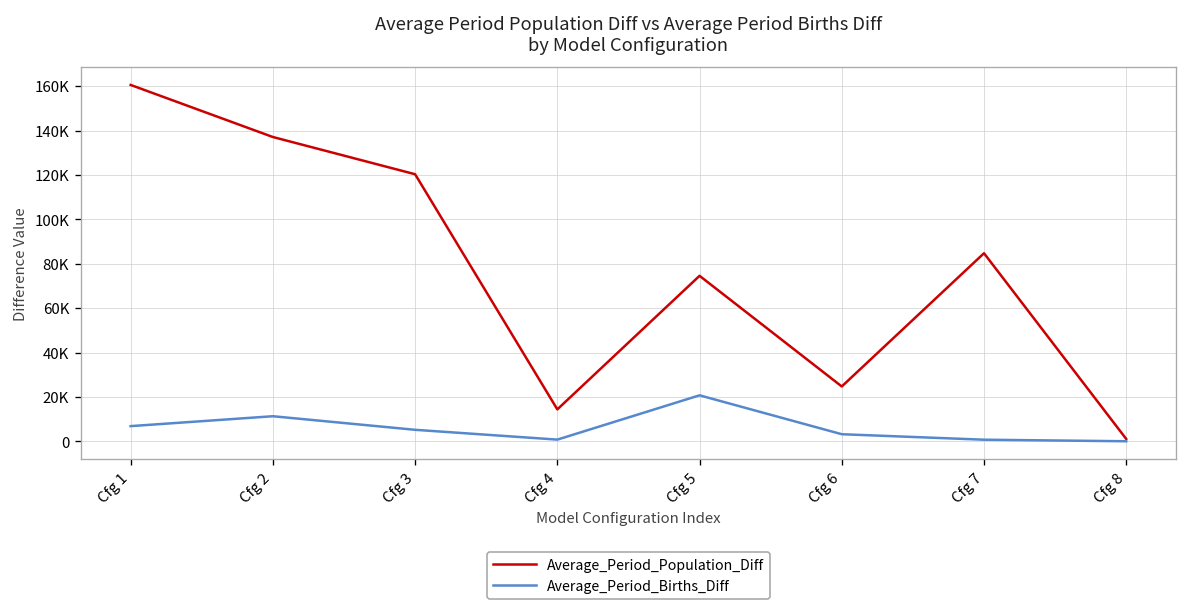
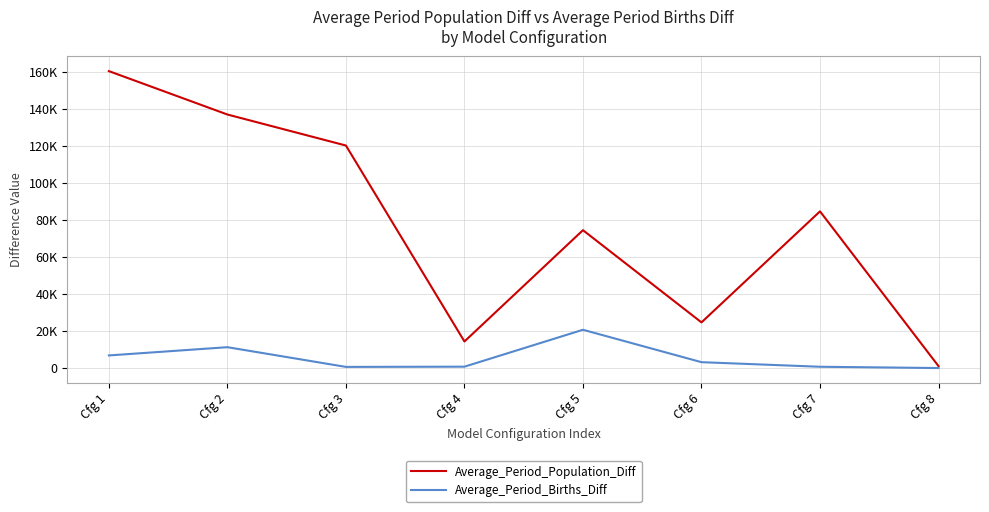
  {
    "Average_Period_Population_Diff": {
      "Cfg 1": 161000,
      "Cfg 2": 137000,
      "Cfg 3": 120000,
      "Cfg 4": 14000,
      "Cfg 5": 75000,
      "Cfg 6": 25000,
      "Cfg 7": 85000
    },
    "Average_Period_Births_Diff": {
      "Cfg 1": 7000,
      "Cfg 2": 11000,
-     "Cfg 3": 5000,
+     "Cfg 3": 1000,
      "Cfg 4": 1000,
      "Cfg 5": 21000,
      "Cfg 6": 3000,
      "Cfg 7": 1000
    }
  }
